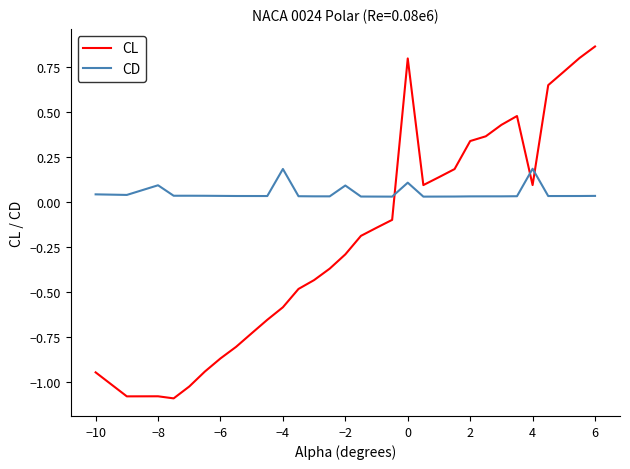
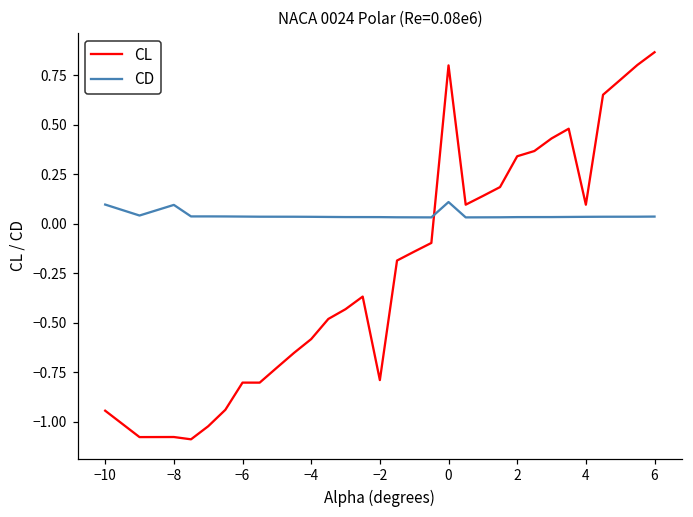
  {
    "CL": {
      "−10": -0.94,
      "−8": -1.08,
-     "−6": -0.87,
+     "−6": -0.80,
      "−4": -0.58,
-     "−2": -0.29,
+     "−2": -0.79,
      "0": 0.80,
      "2": 0.34,
      "4": 0.10,
      "6": 0.87
    },
    "CD": {
-     "−10": 0.05,
+     "−10": 0.10,
      "−8": 0.10,
      "−6": 0.04,
-     "−4": 0.19,
-     "−2": 0.09,
+     "−4": 0.04,
+     "−2": 0.03,
      "0": 0.11,
      "2": 0.03,
-     "4": 0.19,
+     "4": 0.04,
      "6": 0.04
    }
  }
